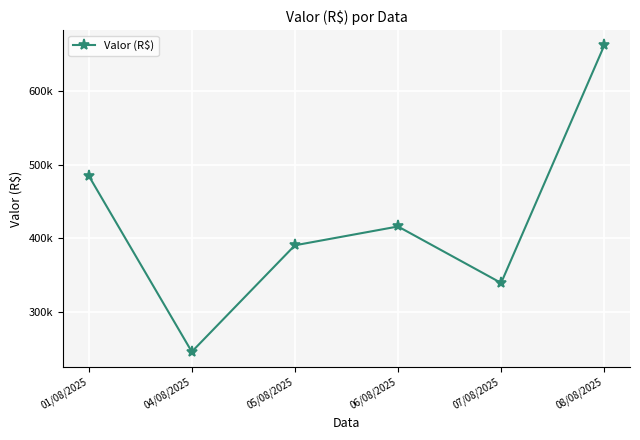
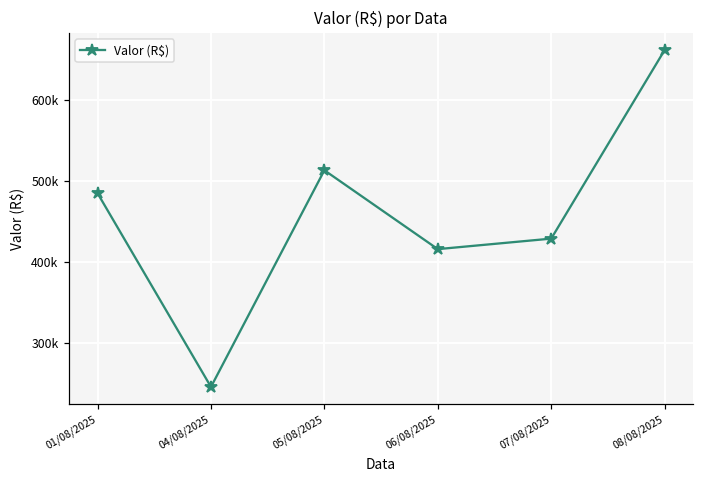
  {
    "01/08/2025": 490000,
    "04/08/2025": 250000,
-   "05/08/2025": 390000,
+   "05/08/2025": 510000,
    "06/08/2025": 420000,
-   "07/08/2025": 340000,
+   "07/08/2025": 430000,
    "08/08/2025": 660000
  }
